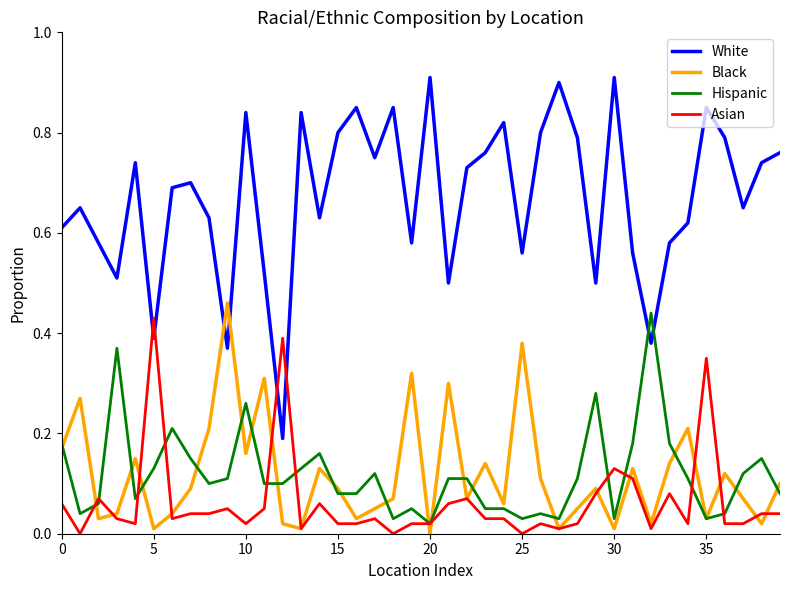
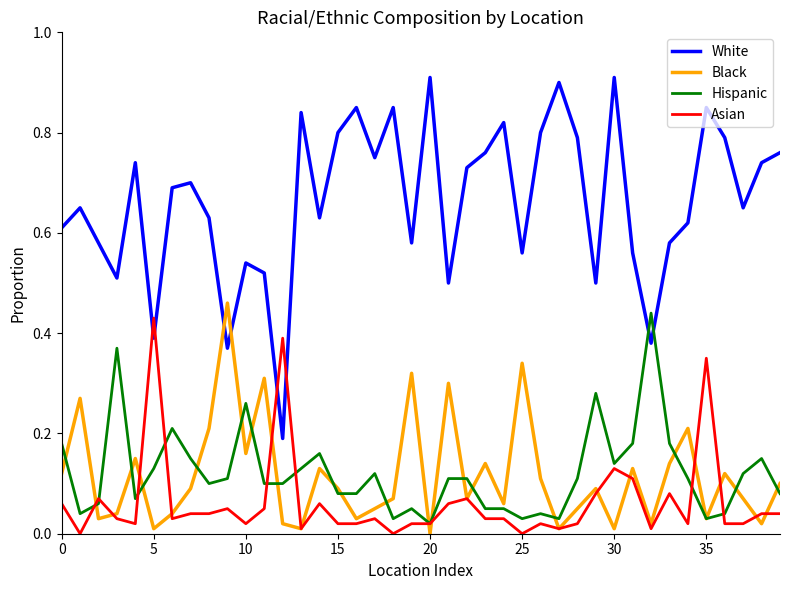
  {
    "White": {
      "0": 0.61,
      "5": 0.39,
-     "10": 0.84,
+     "10": 0.54,
      "15": 0.80,
      "20": 0.91,
      "25": 0.56,
      "30": 0.91
    },
    "Black": {
-     "0": 0.17,
+     "0": 0.12,
      "5": 0.01,
      "10": 0.16,
      "15": 0.09,
      "20": 0.00,
-     "25": 0.38,
+     "25": 0.34,
      "30": 0.01
    },
    "Hispanic": {
      "0": 0.18,
      "5": 0.13,
      "10": 0.26,
      "15": 0.08,
      "25": 0.03,
-     "30": 0.03
+     "30": 0.14
    },
    "Asian": {
      "0": 0.06,
      "5": 0.43,
      "10": 0.02,
      "15": 0.02,
      "25": 0.00,
      "30": 0.13,
      "35": 0.35
    }
  }
